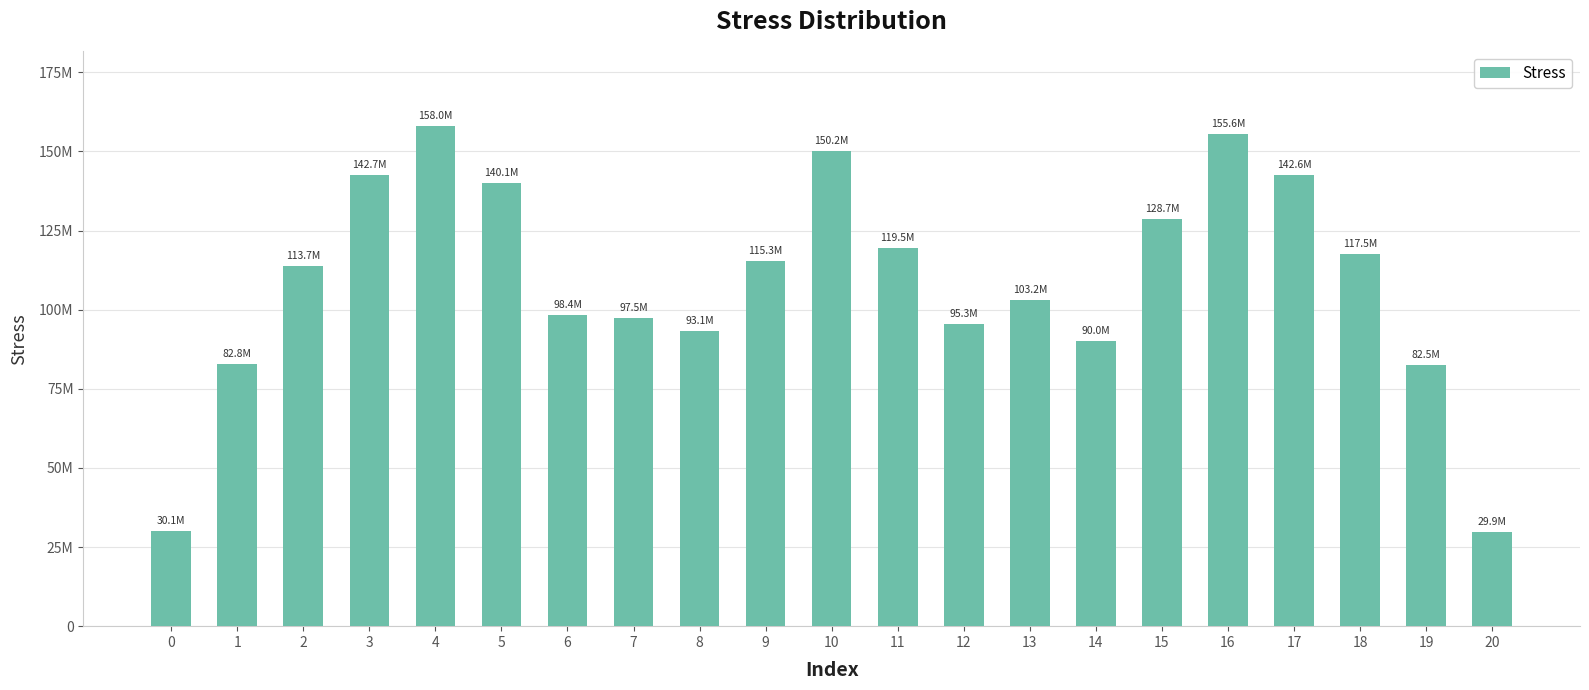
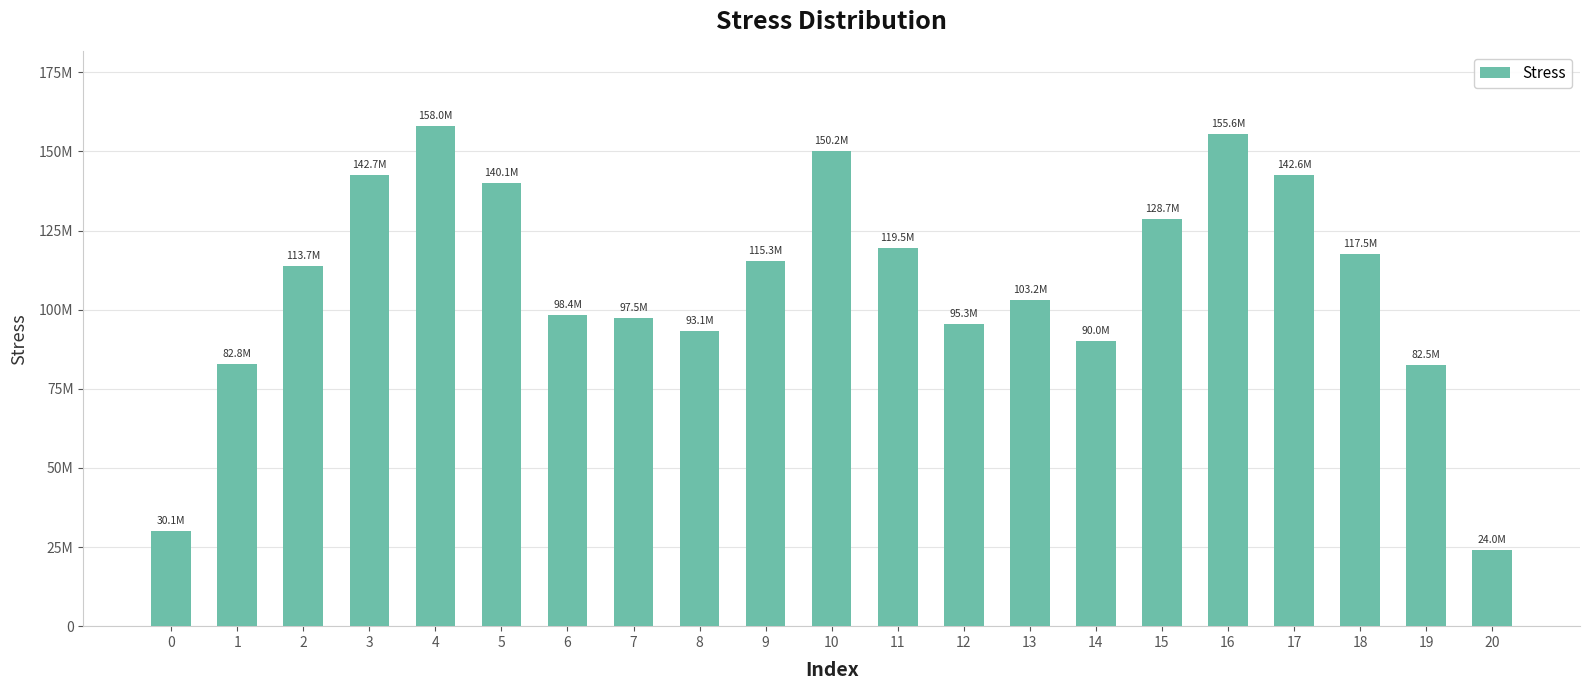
  {
    "0": "30.1M",
    "1": "82.8M",
    "2": "113.7M",
    "3": "142.7M",
    "4": "158.0M",
    "5": "140.1M",
    "6": "98.4M",
    "7": "97.5M",
    "8": "93.1M",
    "9": "115.3M",
    "10": "150.2M",
    "11": "119.5M",
    "12": "95.3M",
    "13": "103.2M",
    "14": "90.0M",
    "15": "128.7M",
    "16": "155.6M",
    "17": "142.6M",
    "18": "117.5M",
    "19": "82.5M",
-   "20": "29.9M"
+   "20": "24.0M"
  }
